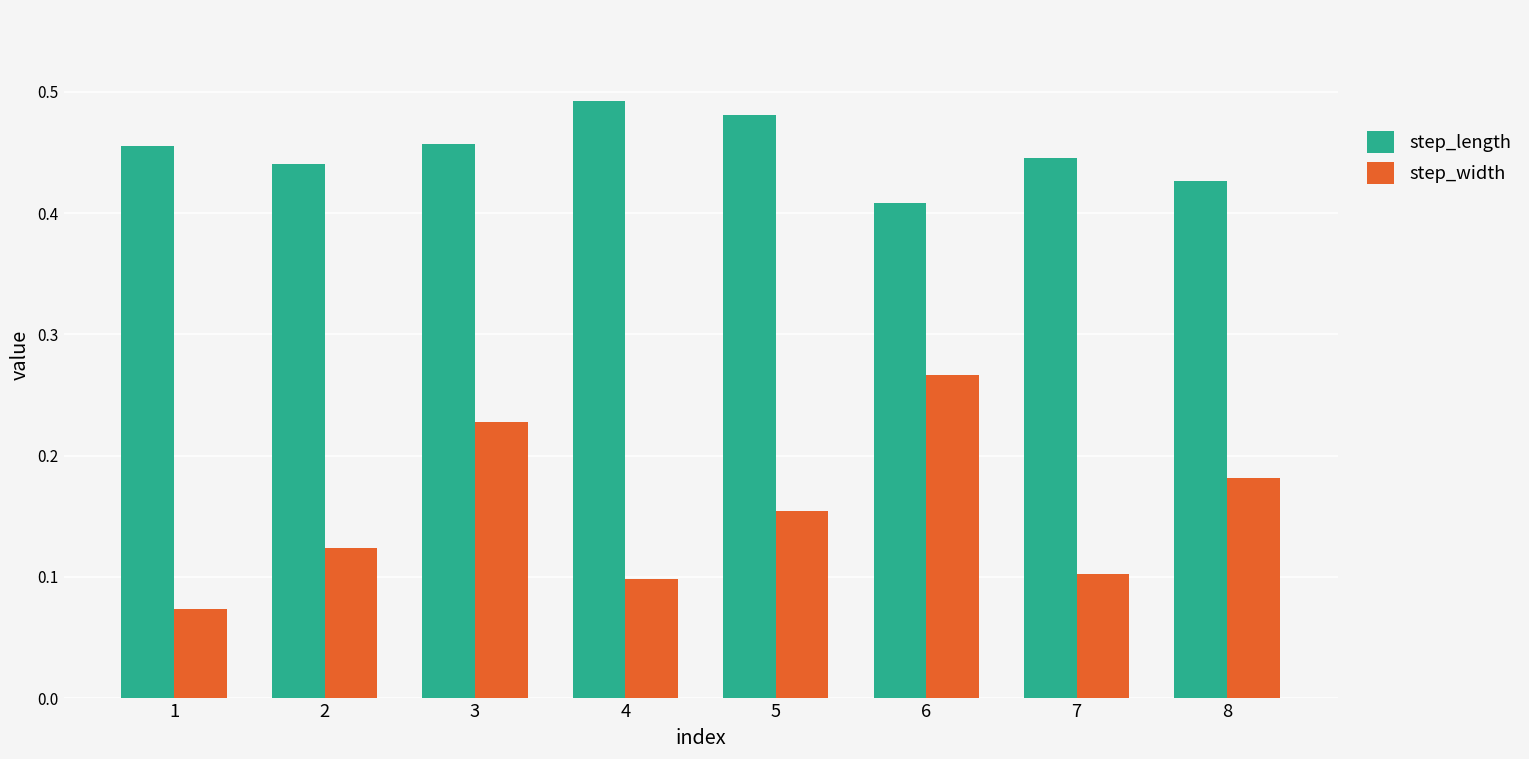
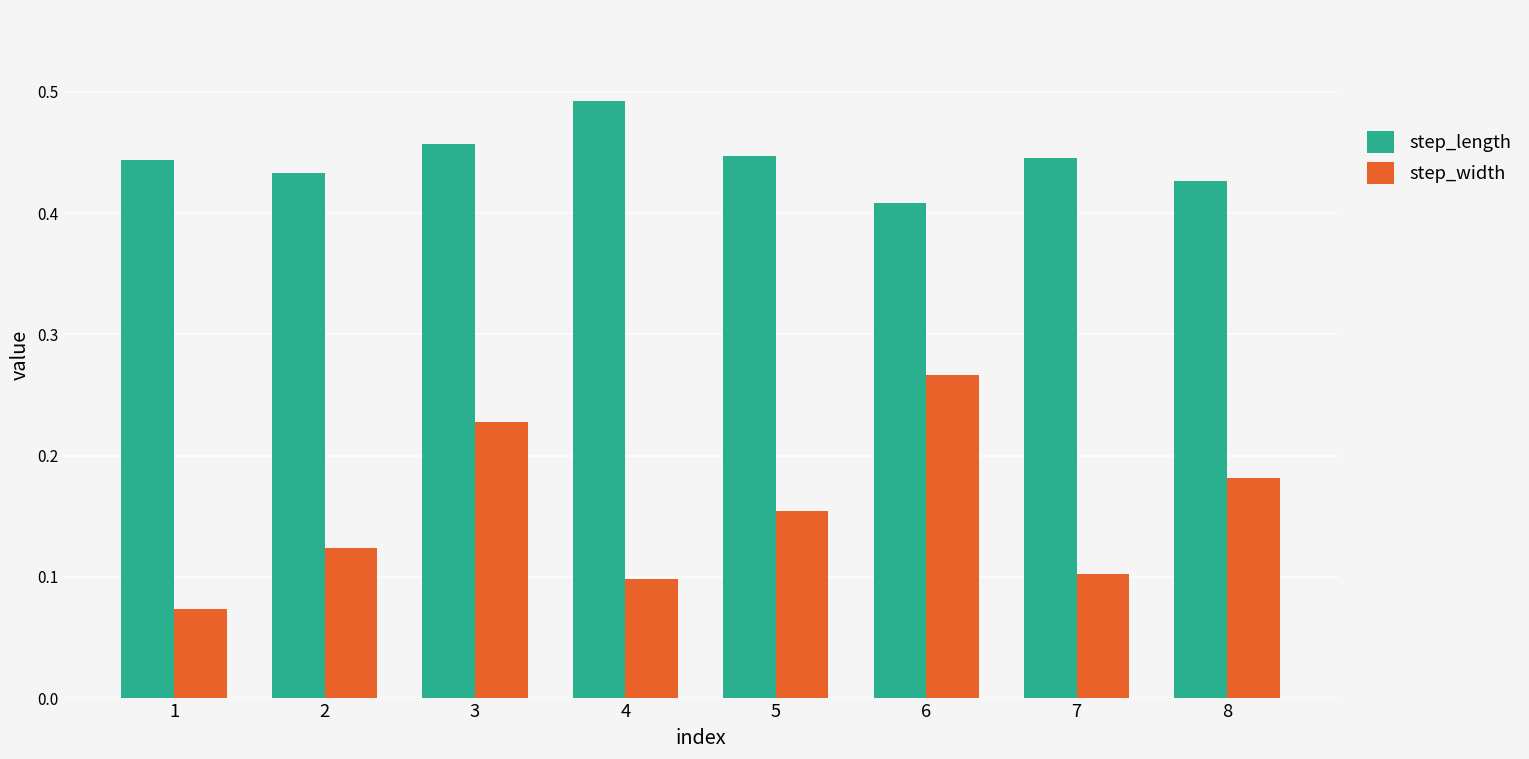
  {
    "step_length": {
-     "1": 0.455,
-     "2": 0.441,
+     "1": 0.444,
+     "2": 0.433,
      "3": 0.457,
      "4": 0.493,
-     "5": 0.481,
+     "5": 0.447,
      "6": 0.408,
      "7": 0.445,
      "8": 0.427
    },
    "step_width": {
      "1": 0.073,
      "2": 0.124,
      "3": 0.228,
      "4": 0.099,
      "5": 0.155,
      "6": 0.267,
      "7": 0.102,
      "8": 0.182
    }
  }
